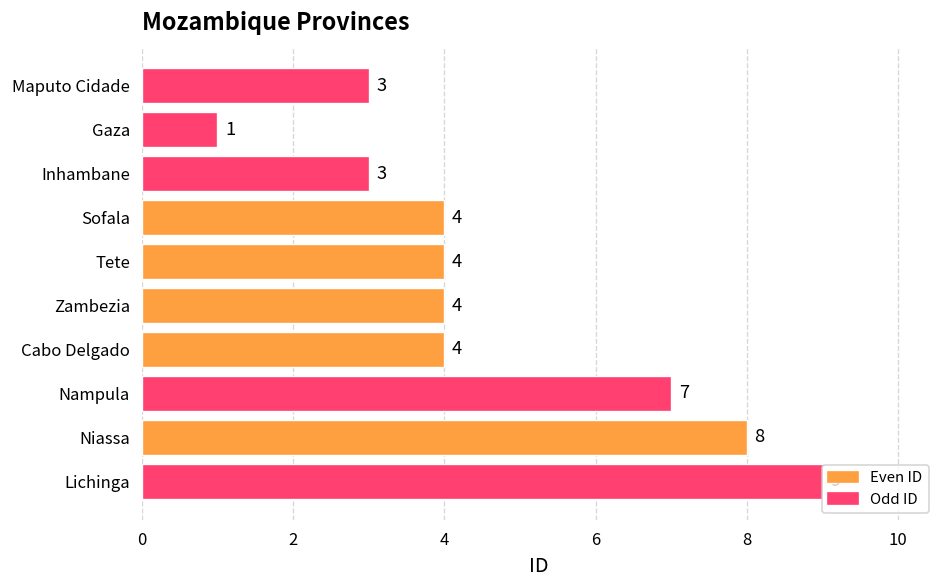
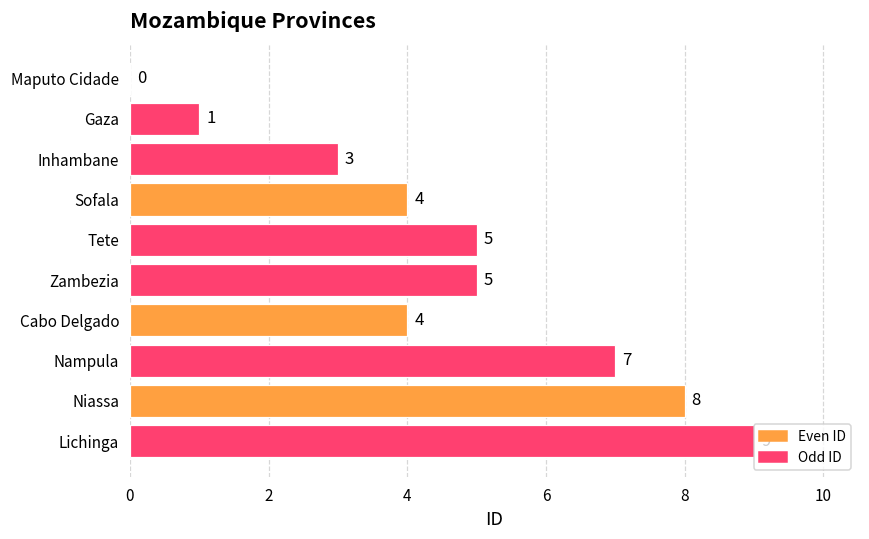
  {
-   "Maputo Cidade": 3,
+   "Maputo Cidade": 0,
    "Gaza": 1,
    "Inhambane": 3,
    "Sofala": 4,
-   "Tete": 4,
-   "Zambezia": 4,
+   "Tete": 5,
+   "Zambezia": 5,
    "Cabo Delgado": 4,
    "Nampula": 7,
    "Niassa": 8
  }
